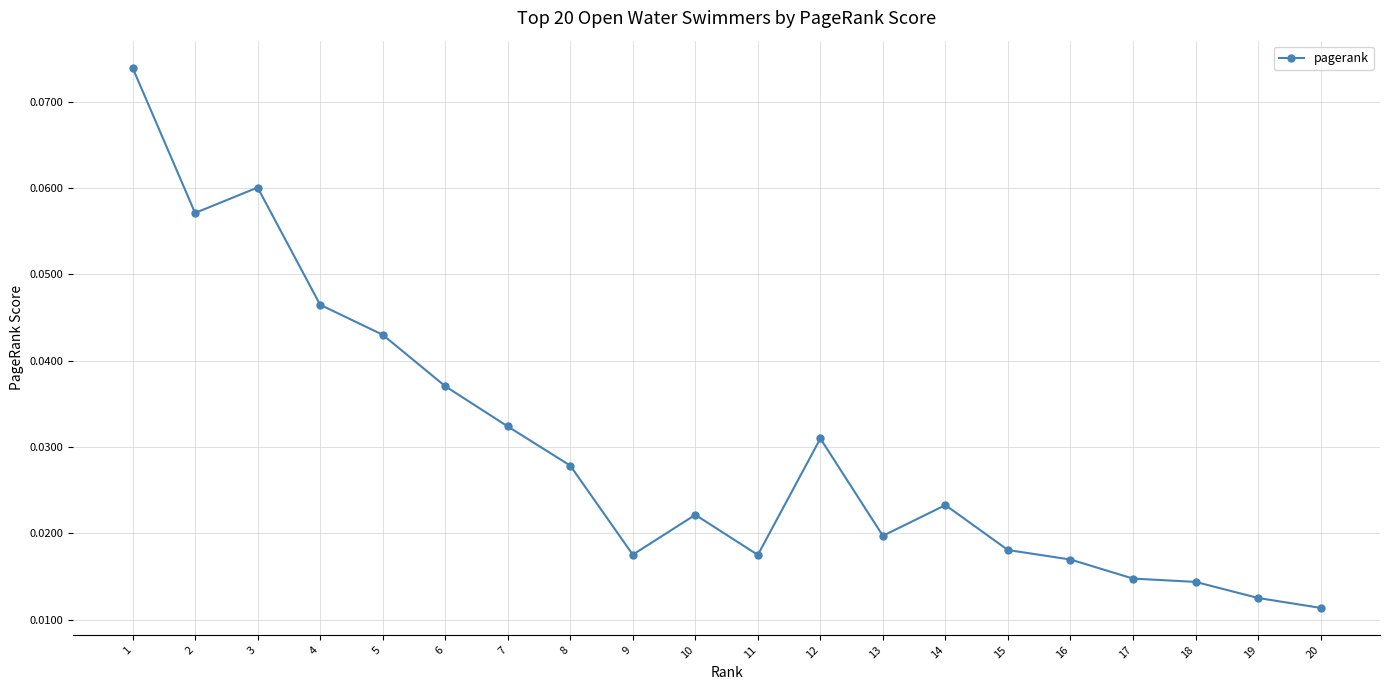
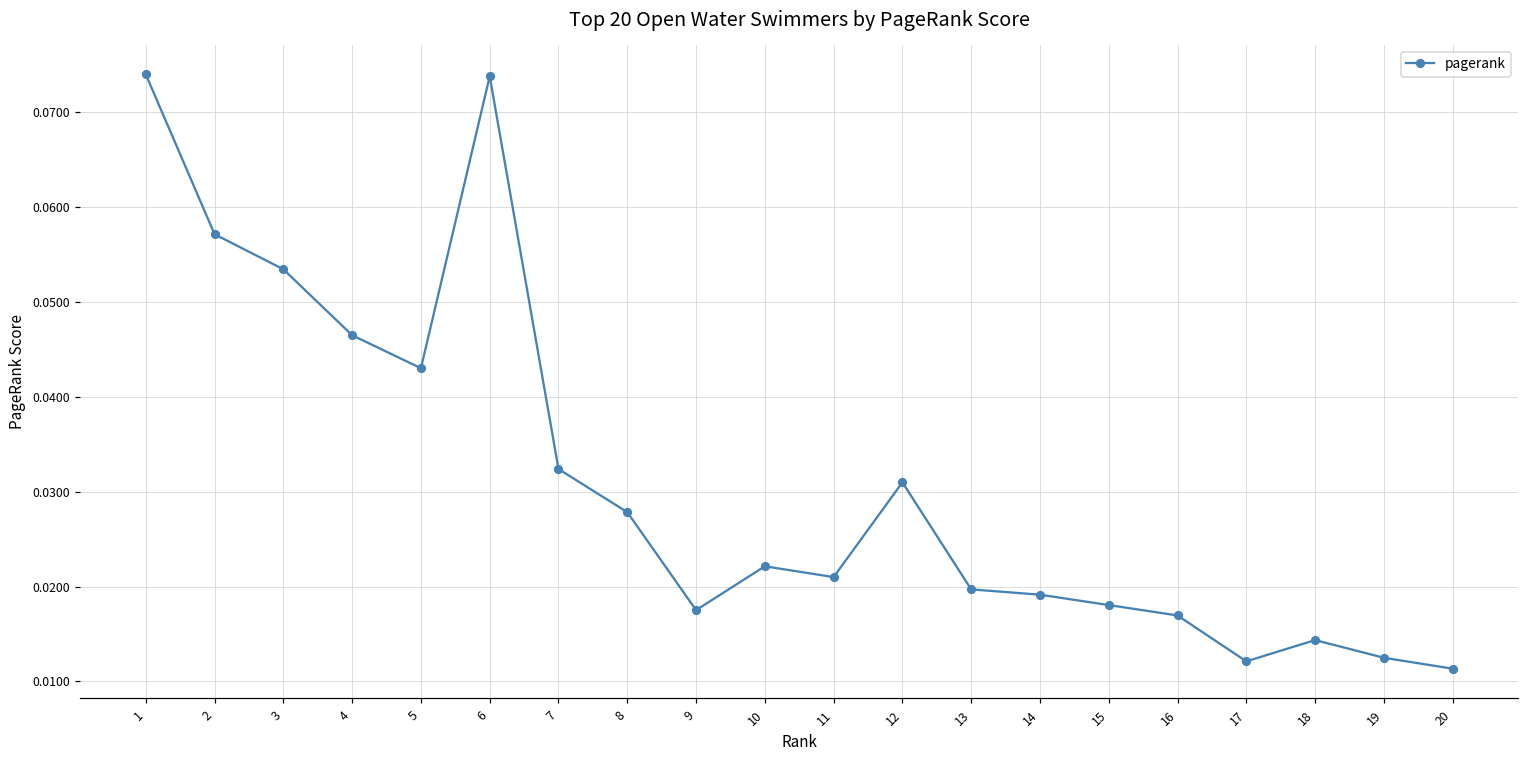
  {
    "1": 0.074,
    "2": 0.057,
-   "3": 0.060,
+   "3": 0.053,
    "4": 0.046,
    "5": 0.043,
-   "6": 0.037,
+   "6": 0.074,
    "7": 0.032,
    "8": 0.028,
    "9": 0.018,
    "10": 0.022,
-   "11": 0.017,
+   "11": 0.021,
    "12": 0.031,
    "13": 0.020,
-   "14": 0.023,
+   "14": 0.019,
    "15": 0.018,
    "16": 0.017,
-   "17": 0.015,
+   "17": 0.012,
    "18": 0.014,
    "19": 0.012,
    "20": 0.011
  }
